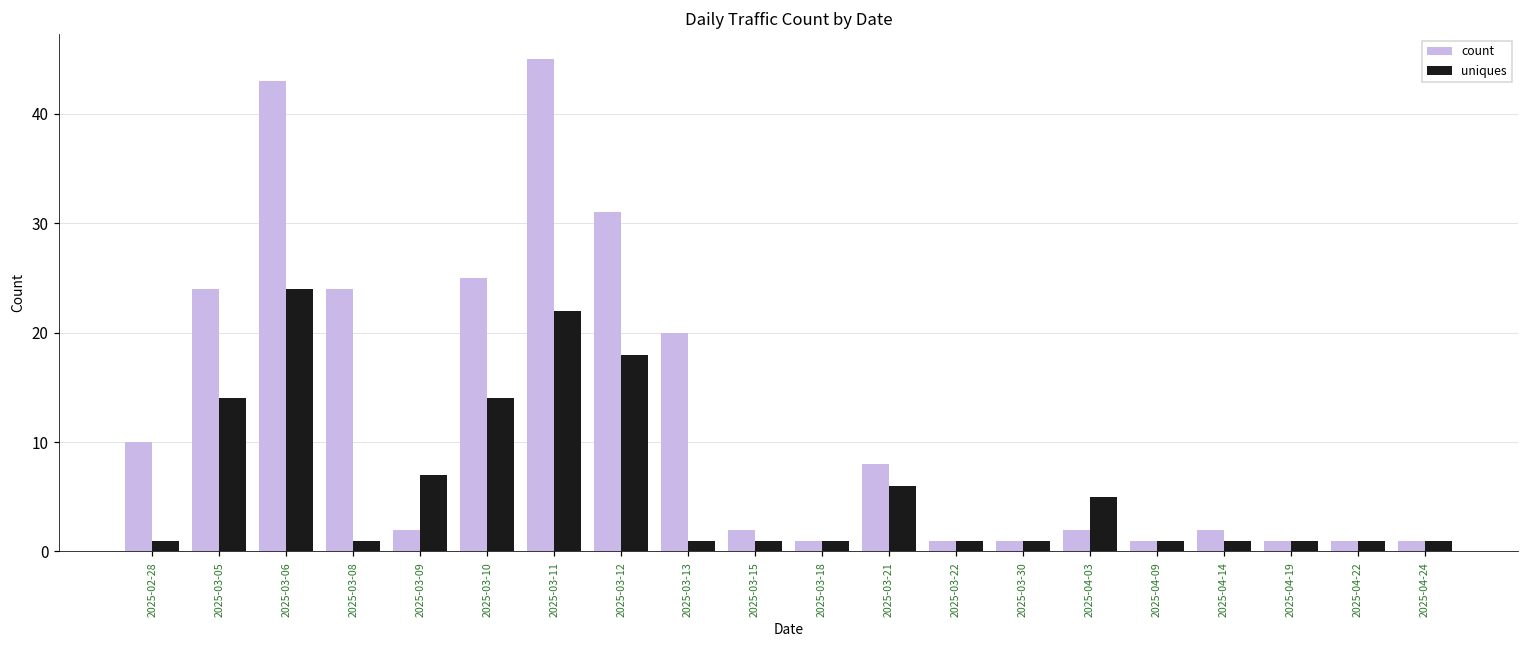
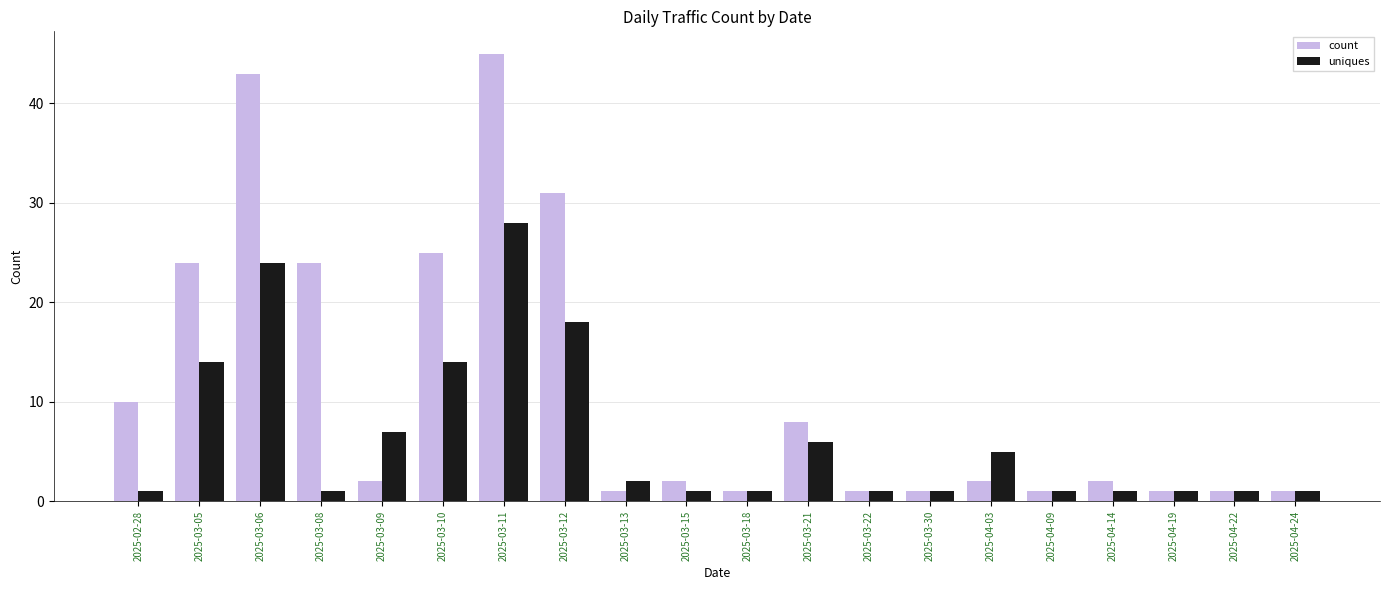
  {
    "count": {
      "2025-02-28": 10,
      "2025-03-05": 24,
      "2025-03-06": 43,
      "2025-03-08": 24,
      "2025-03-09": 2,
      "2025-03-10": 25,
      "2025-03-11": 45,
      "2025-03-12": 31,
-     "2025-03-13": 20,
+     "2025-03-13": 1,
      "2025-03-15": 2,
      "2025-03-18": 1,
      "2025-03-21": 8,
      "2025-03-22": 1,
      "2025-03-30": 1,
      "2025-04-03": 2,
      "2025-04-09": 1,
      "2025-04-14": 2,
      "2025-04-19": 1,
      "2025-04-22": 1,
      "2025-04-24": 1
    },
    "uniques": {
      "2025-02-28": 1,
      "2025-03-05": 14,
      "2025-03-06": 24,
      "2025-03-08": 1,
      "2025-03-09": 7,
      "2025-03-10": 14,
-     "2025-03-11": 22,
+     "2025-03-11": 28,
      "2025-03-12": 18,
-     "2025-03-13": 1,
+     "2025-03-13": 2,
      "2025-03-15": 1,
      "2025-03-18": 1,
      "2025-03-21": 6,
      "2025-03-22": 1,
      "2025-03-30": 1,
      "2025-04-03": 5,
      "2025-04-09": 1,
      "2025-04-14": 1,
      "2025-04-19": 1,
      "2025-04-22": 1,
      "2025-04-24": 1
    }
  }
